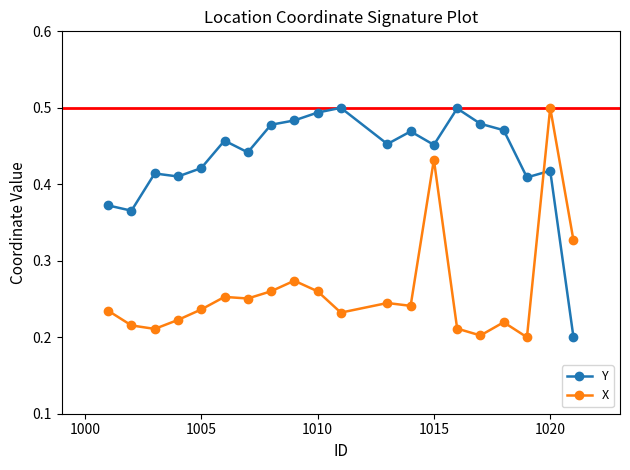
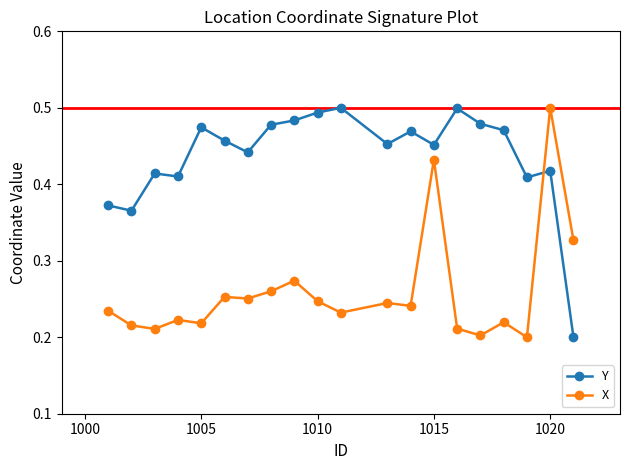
  {
    "Y": {
-     "1005": 0.42,
+     "1005": 0.47,
      "1010": 0.49,
      "1015": 0.45,
      "1020": 0.42
    },
    "X": {
-     "1005": 0.24,
-     "1010": 0.26,
+     "1005": 0.22,
+     "1010": 0.25,
      "1015": 0.43,
      "1020": 0.50
    }
  }
